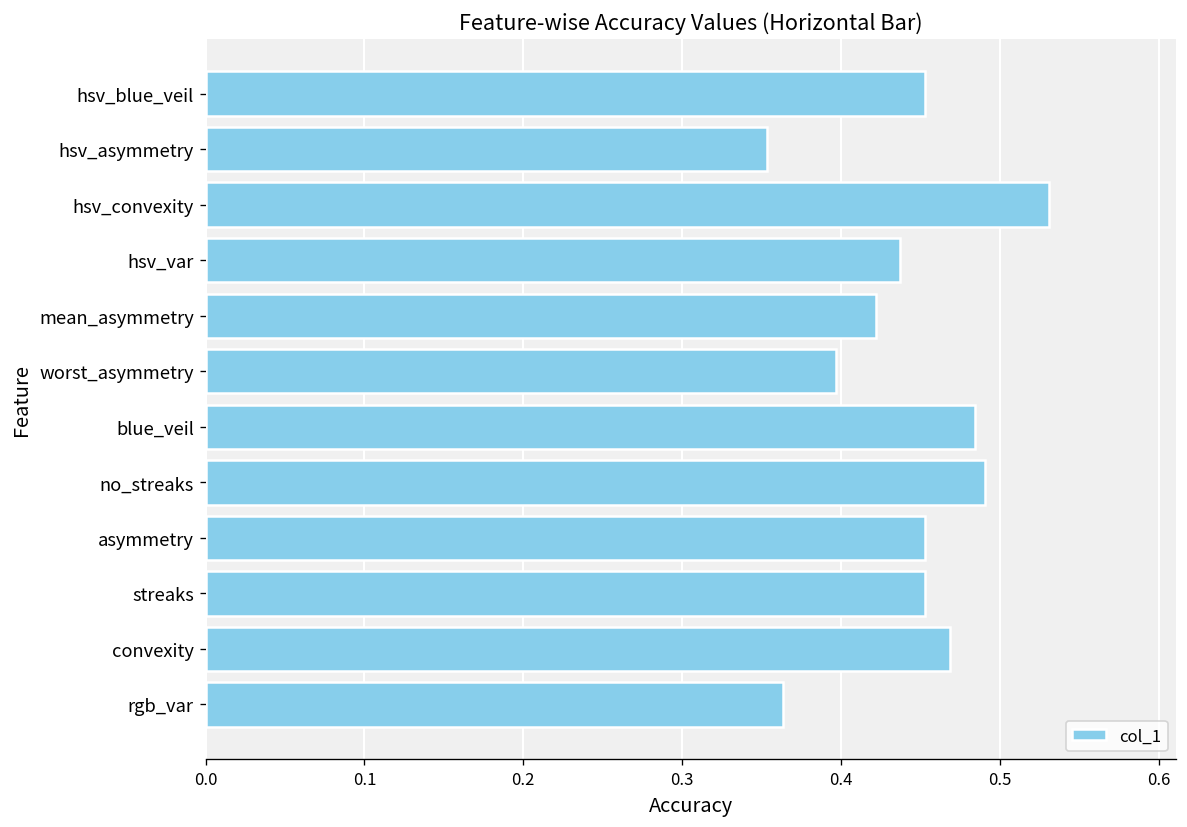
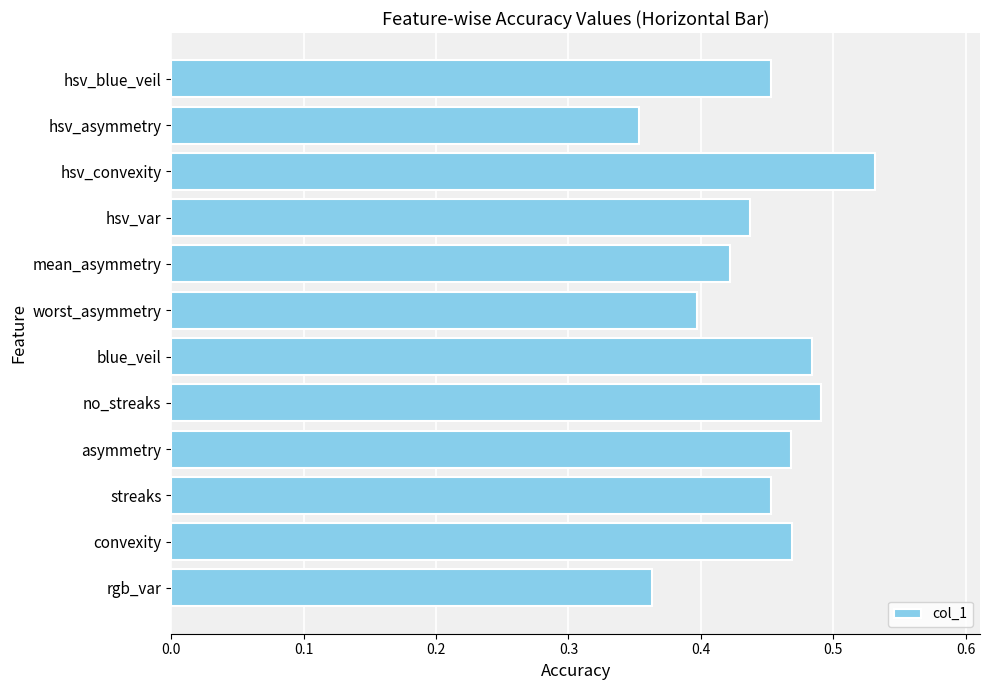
  {
    "hsv_blue_veil": 0.453,
    "hsv_asymmetry": 0.353,
    "hsv_convexity": 0.531,
    "hsv_var": 0.438,
    "mean_asymmetry": 0.422,
    "worst_asymmetry": 0.397,
    "blue_veil": 0.484,
    "no_streaks": 0.491,
-   "asymmetry": 0.453,
+   "asymmetry": 0.468,
    "streaks": 0.453,
    "convexity": 0.469,
    "rgb_var": 0.363
  }
